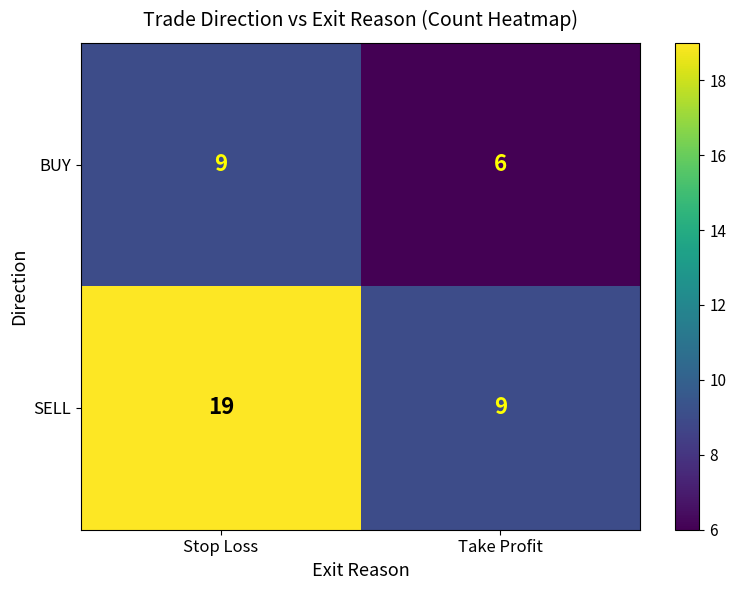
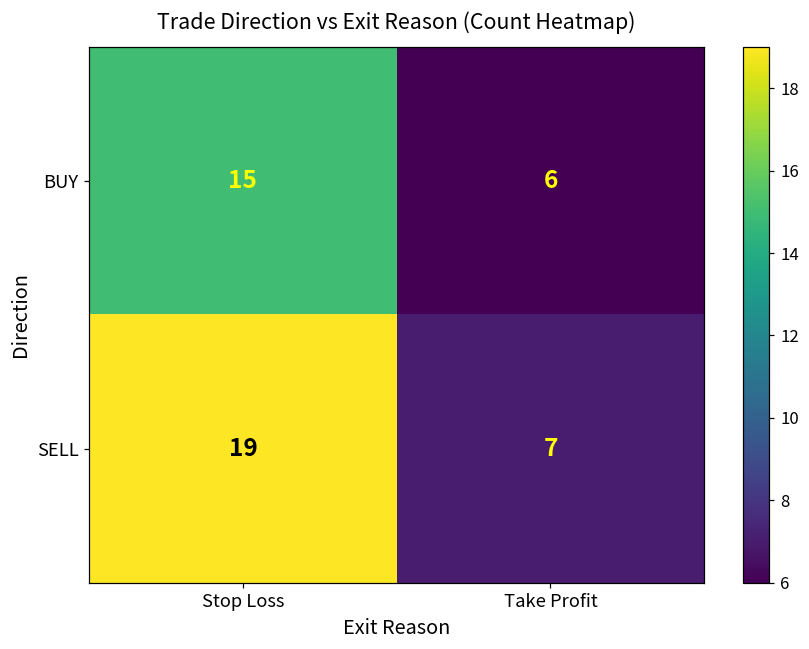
  {
    "BUY": {
-     "Stop Loss": 9,
+     "Stop Loss": 15,
      "Take Profit": 6
    },
    "SELL": {
      "Stop Loss": 19,
-     "Take Profit": 9
+     "Take Profit": 7
    }
  }
